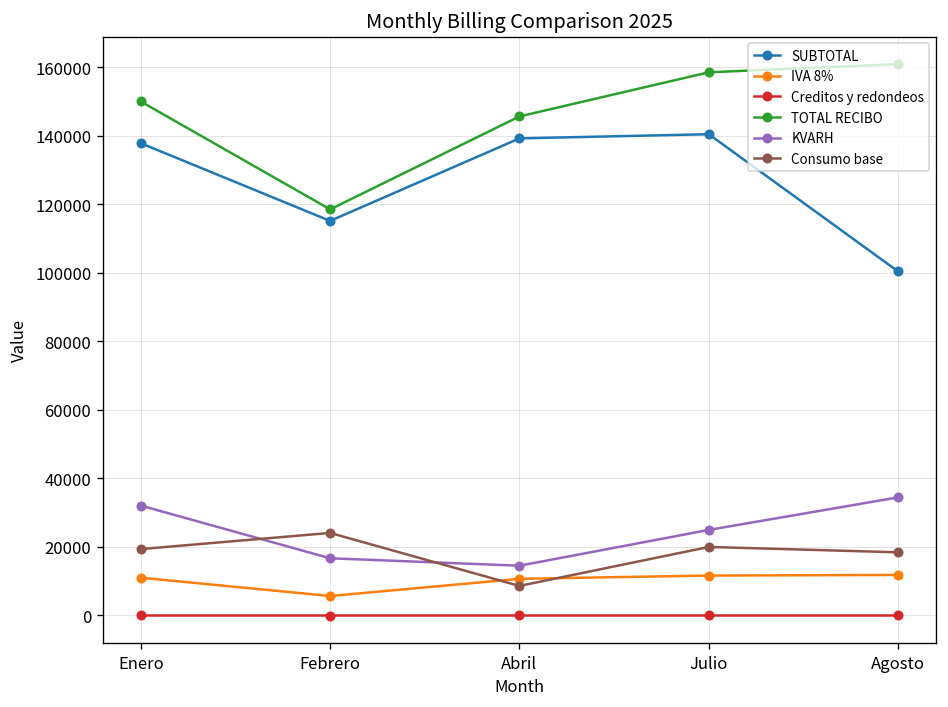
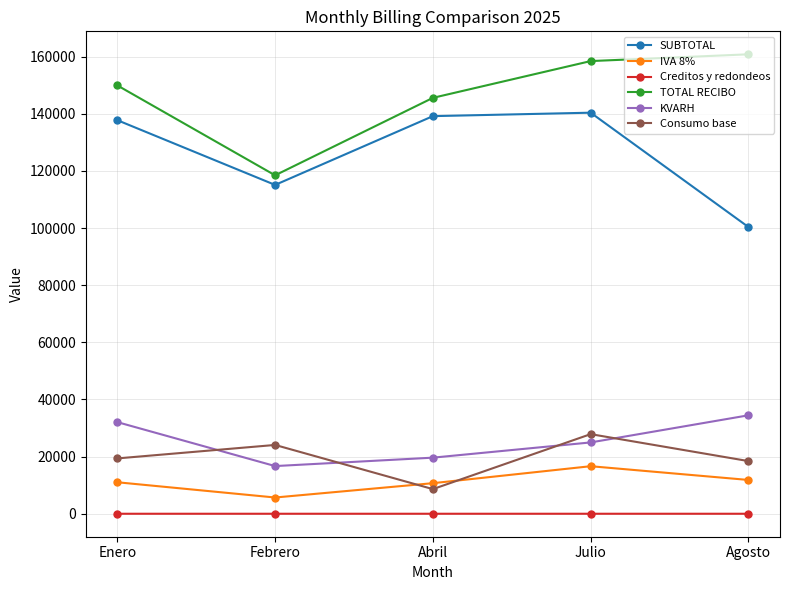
  {
    "SUBTOTAL": {
      "Enero": 138000,
      "Febrero": 115000,
      "Abril": 139000,
      "Julio": 140000,
      "Agosto": 100000
    },
    "IVA 8%": {
      "Enero": 11000,
      "Febrero": 6000,
      "Abril": 11000,
-     "Julio": 12000,
+     "Julio": 17000,
      "Agosto": 12000
    },
    "Creditos y redondeos": {
      "Enero": 0,
      "Febrero": 0,
      "Abril": 0,
      "Julio": 0,
      "Agosto": 0
    },
    "TOTAL RECIBO": {
      "Enero": 150000,
      "Febrero": 118000,
      "Abril": 146000,
      "Julio": 158000
    },
    "KVARH": {
      "Enero": 32000,
      "Febrero": 17000,
-     "Abril": 15000,
+     "Abril": 20000,
      "Julio": 25000,
      "Agosto": 34000
    },
    "Consumo base": {
      "Enero": 19000,
      "Febrero": 24000,
      "Abril": 9000,
-     "Julio": 20000,
+     "Julio": 28000,
      "Agosto": 18000
    }
  }
